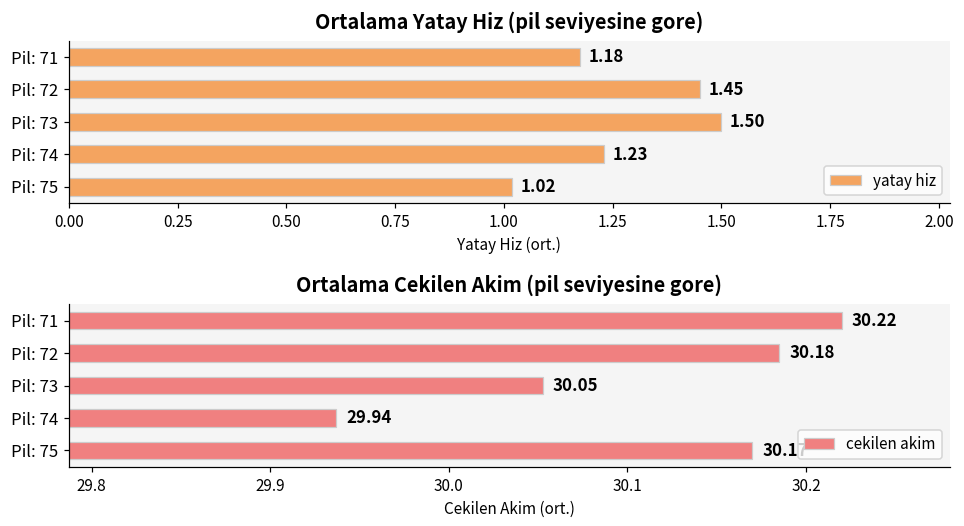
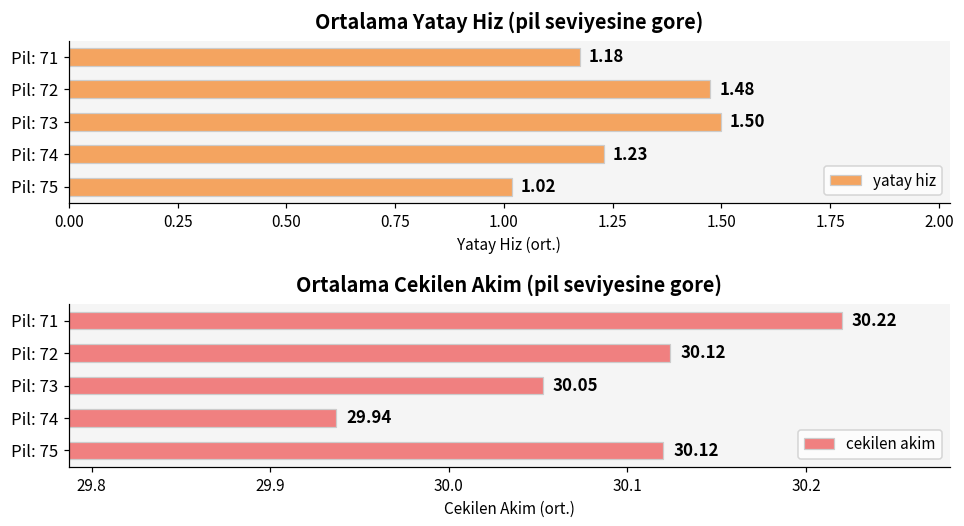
  {
    "Ortalama Yatay Hiz (pil seviyesine gore)": {
      "Pil: 71": 1.18,
-     "Pil: 72": 1.45,
+     "Pil: 72": 1.48,
      "Pil: 73": 1.50,
      "Pil: 74": 1.23,
      "Pil: 75": 1.02
    },
    "Ortalama Cekilen Akim (pil seviyesine gore)": {
      "Pil: 71": 30.22,
-     "Pil: 72": 30.18,
+     "Pil: 72": 30.12,
      "Pil: 73": 30.05,
      "Pil: 74": 29.94,
-     "Pil: 75": 30.17
+     "Pil: 75": 30.12
    }
  }
